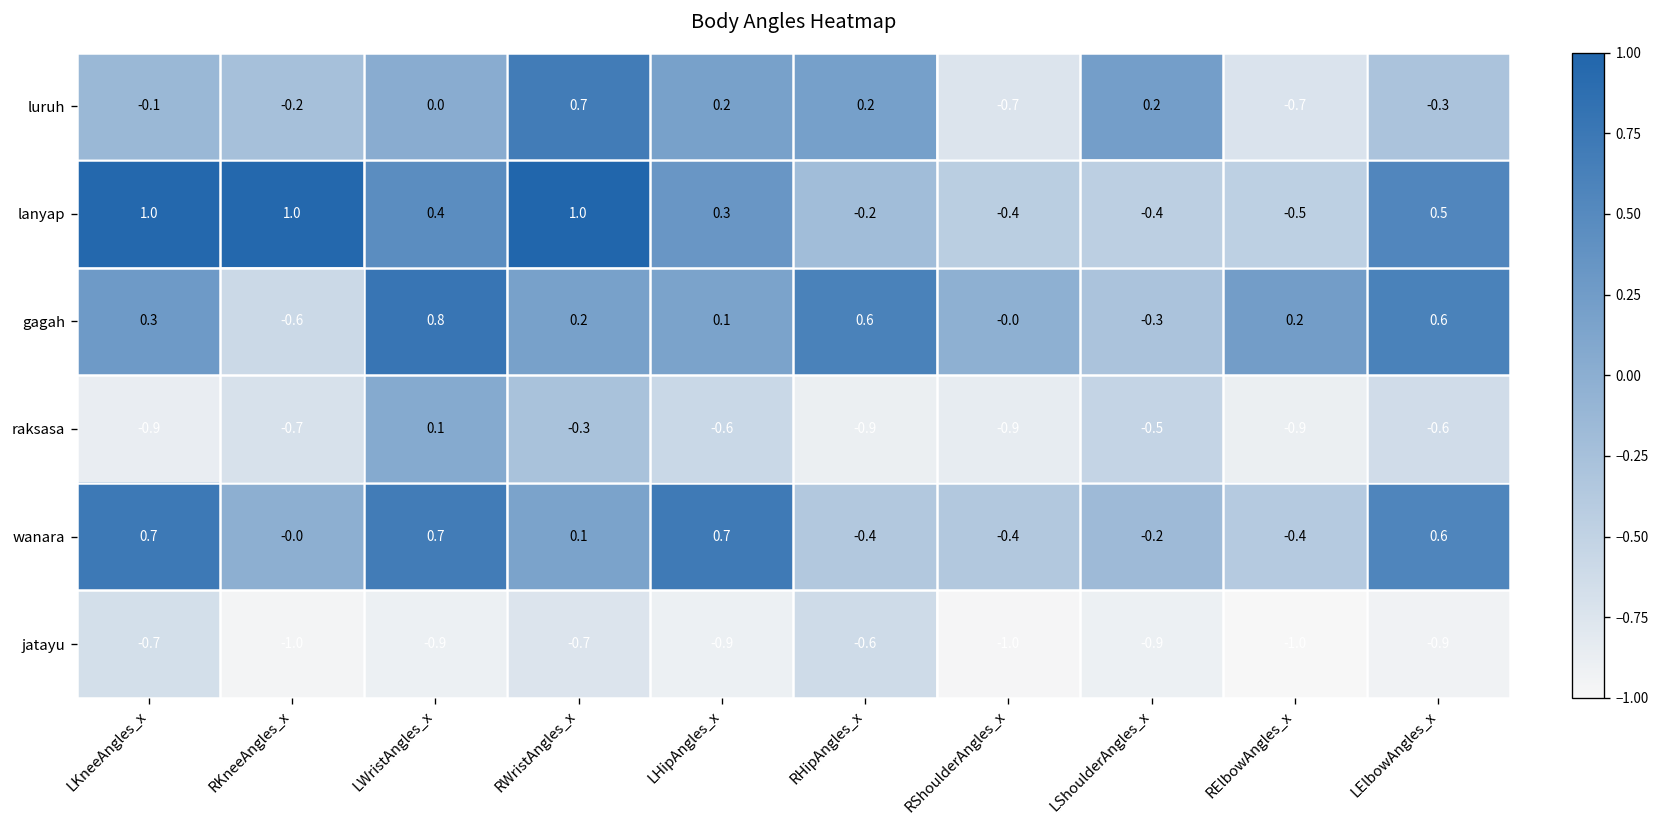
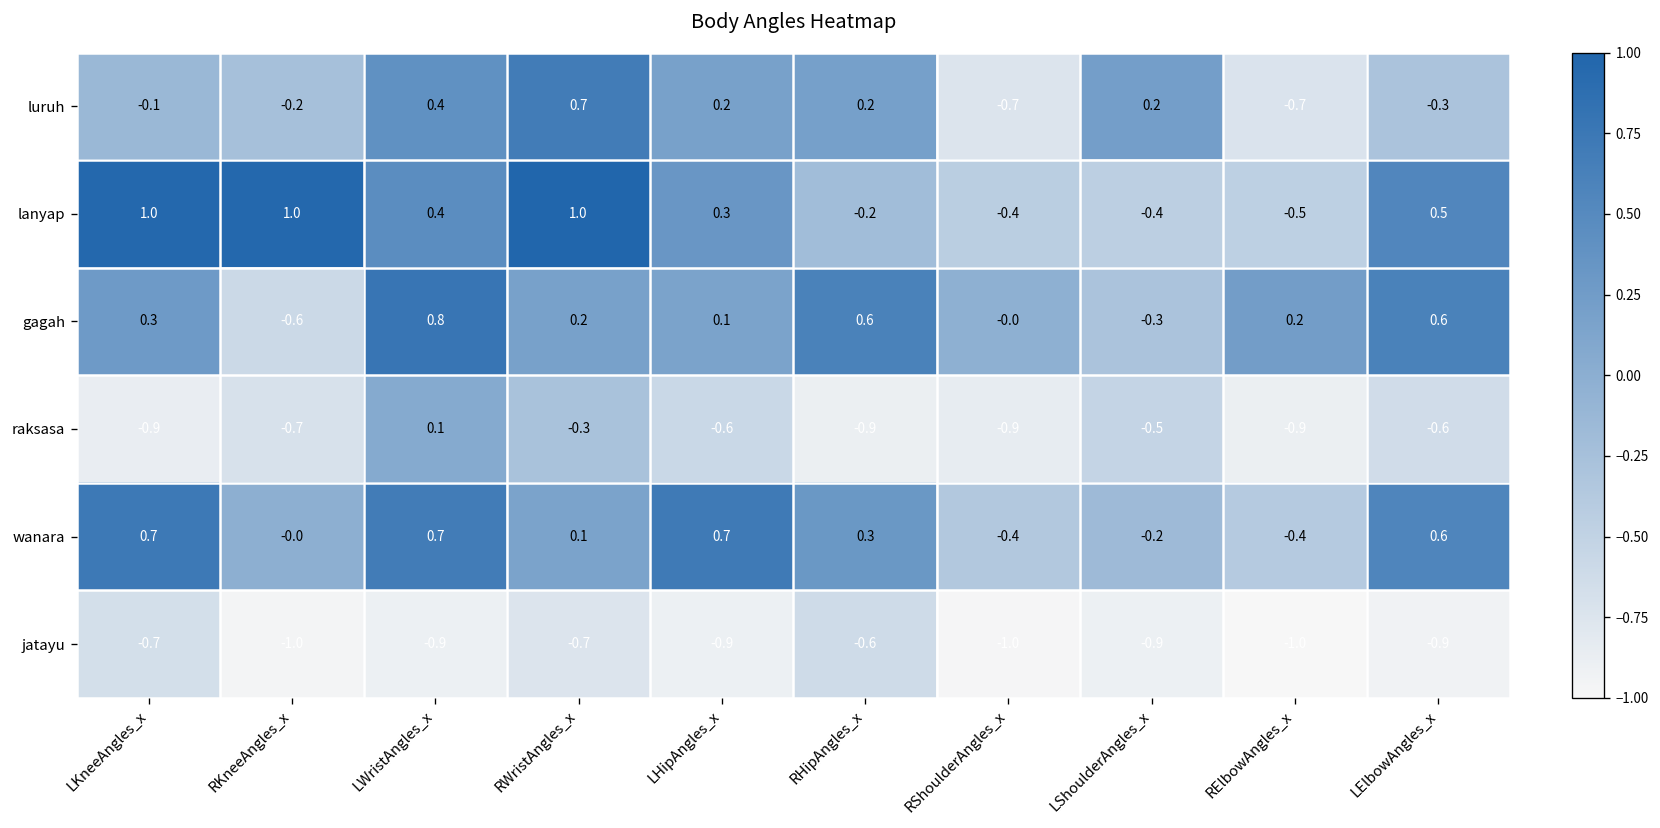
  {
    "luruh": {
      "LKneeAngles_x": -0.1,
      "RKneeAngles_x": -0.2,
-     "LWristAngles_x": 0.0,
+     "LWristAngles_x": 0.4,
      "RWristAngles_x": 0.7,
      "LHipAngles_x": 0.2,
      "RHipAngles_x": 0.2,
      "LShoulderAngles_x": 0.2,
      "LElbowAngles_x": -0.3
    },
    "lanyap": {
      "LKneeAngles_x": 1.0,
      "RKneeAngles_x": 1.0,
      "LWristAngles_x": 0.4,
      "RWristAngles_x": 1.0,
      "LHipAngles_x": 0.3,
      "RHipAngles_x": -0.2,
      "RShoulderAngles_x": -0.4,
      "LShoulderAngles_x": -0.4,
      "RElbowAngles_x": -0.5,
      "LElbowAngles_x": 0.5
    },
    "gagah": {
      "LKneeAngles_x": 0.3,
      "RKneeAngles_x": -0.6,
      "LWristAngles_x": 0.8,
      "RWristAngles_x": 0.2,
      "LHipAngles_x": 0.1,
      "RHipAngles_x": 0.6,
      "RShoulderAngles_x": -0.0,
      "LShoulderAngles_x": -0.3,
      "RElbowAngles_x": 0.2,
      "LElbowAngles_x": 0.6
    },
    "raksasa": {
      "LWristAngles_x": 0.1,
      "RWristAngles_x": -0.3,
      "LHipAngles_x": -0.6,
      "LShoulderAngles_x": -0.5
    },
    "wanara": {
      "LKneeAngles_x": 0.7,
      "RKneeAngles_x": -0.0,
      "LWristAngles_x": 0.7,
      "RWristAngles_x": 0.1,
      "LHipAngles_x": 0.7,
-     "RHipAngles_x": -0.4,
+     "RHipAngles_x": 0.3,
      "RShoulderAngles_x": -0.4,
      "LShoulderAngles_x": -0.2,
      "RElbowAngles_x": -0.4,
      "LElbowAngles_x": 0.6
    },
    "jatayu": {
      "RHipAngles_x": -0.6
    }
  }
